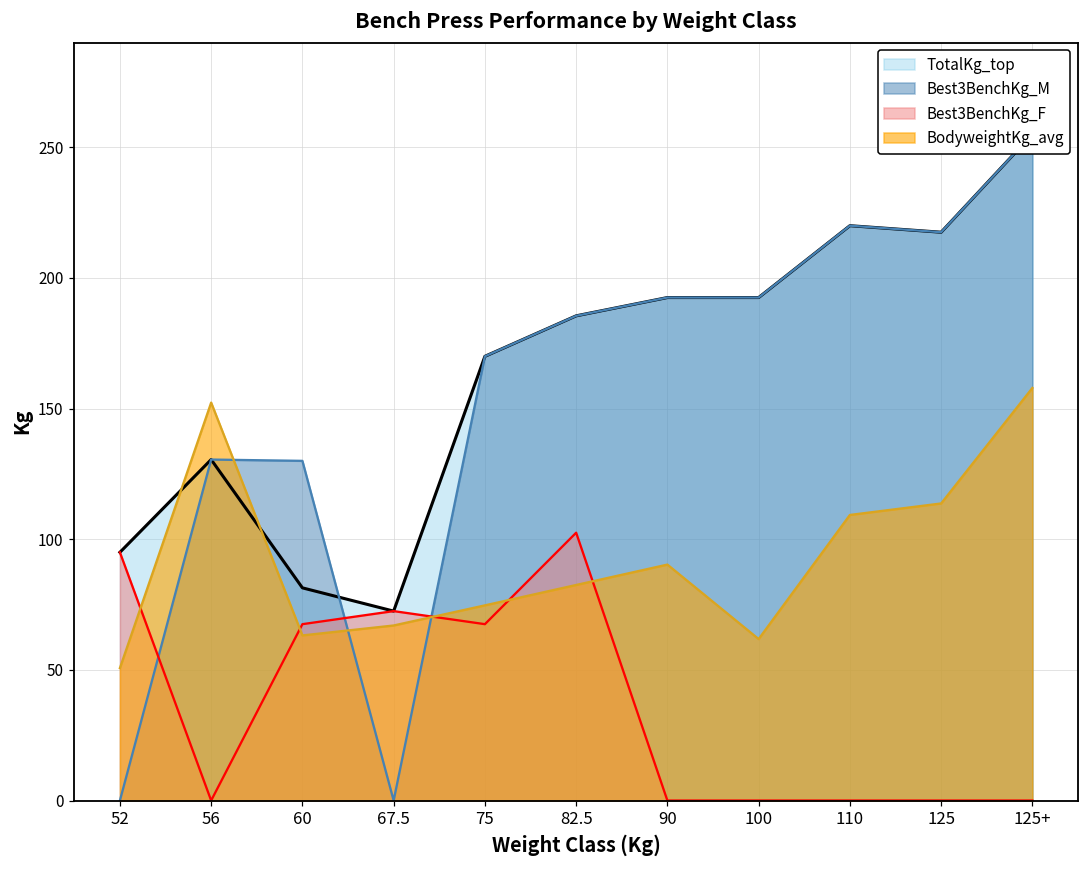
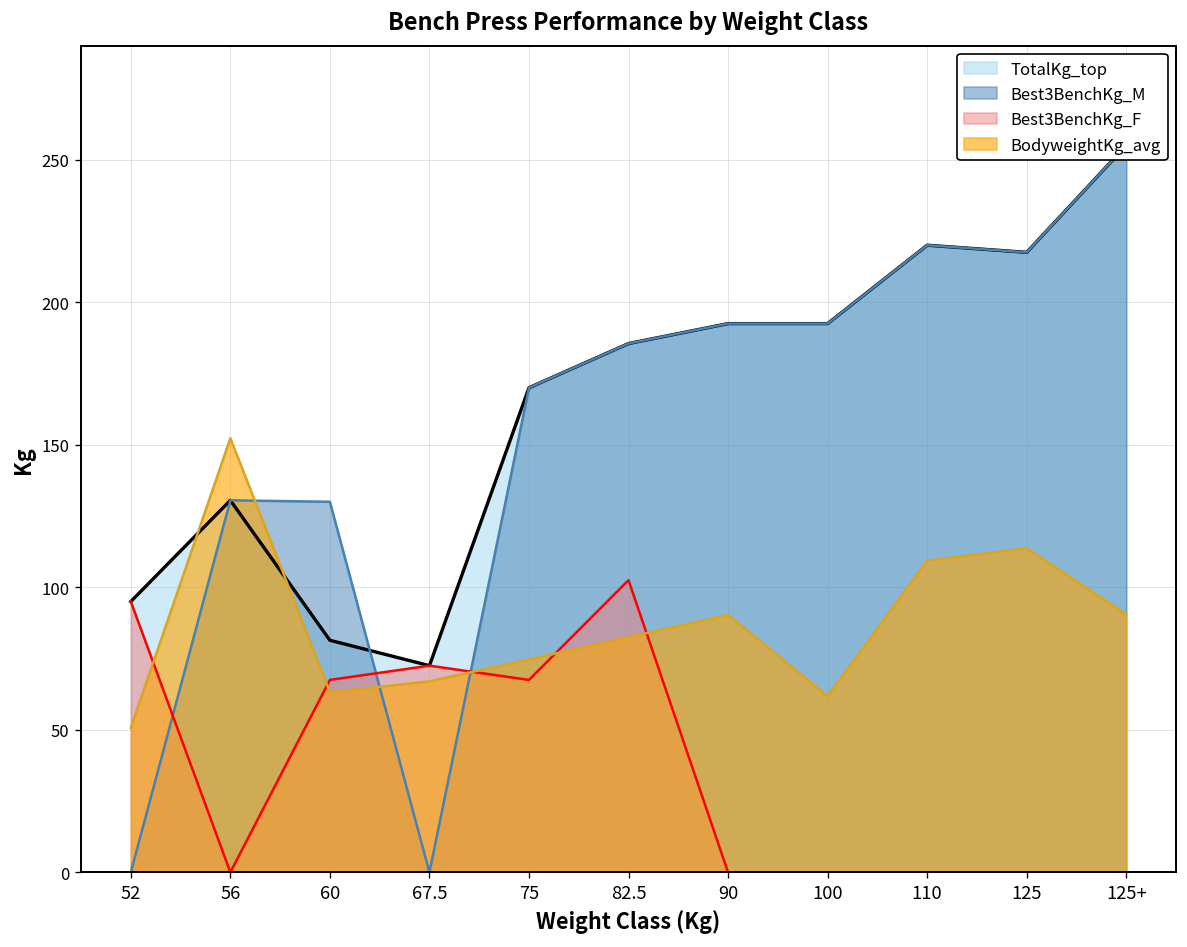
  {
    "TotalKg_top": {
      "60": 81
    },
    "Best3BenchKg_M": {
      "52": 0,
      "60": 130,
      "67.5": 0
    },
    "Best3BenchKg_F": {
      "56": 0,
      "60": 68,
      "75": 68,
      "82.5": 103,
      "90": 0,
      "100": 0,
      "110": 0,
      "125": 0,
      "125+": 0
    },
    "BodyweightKg_avg": {
      "52": 51,
      "56": 152,
      "60": 63,
      "67.5": 67,
      "75": 75,
      "82.5": 83,
      "90": 90,
      "100": 62,
      "110": 109,
      "125": 114,
-     "125+": 158
+     "125+": 91
    }
  }
